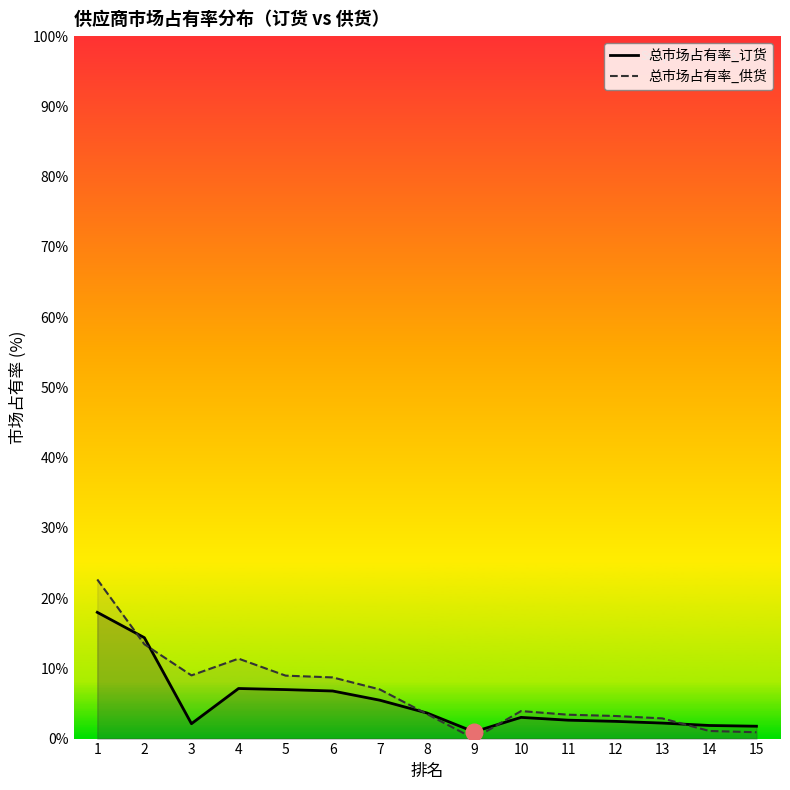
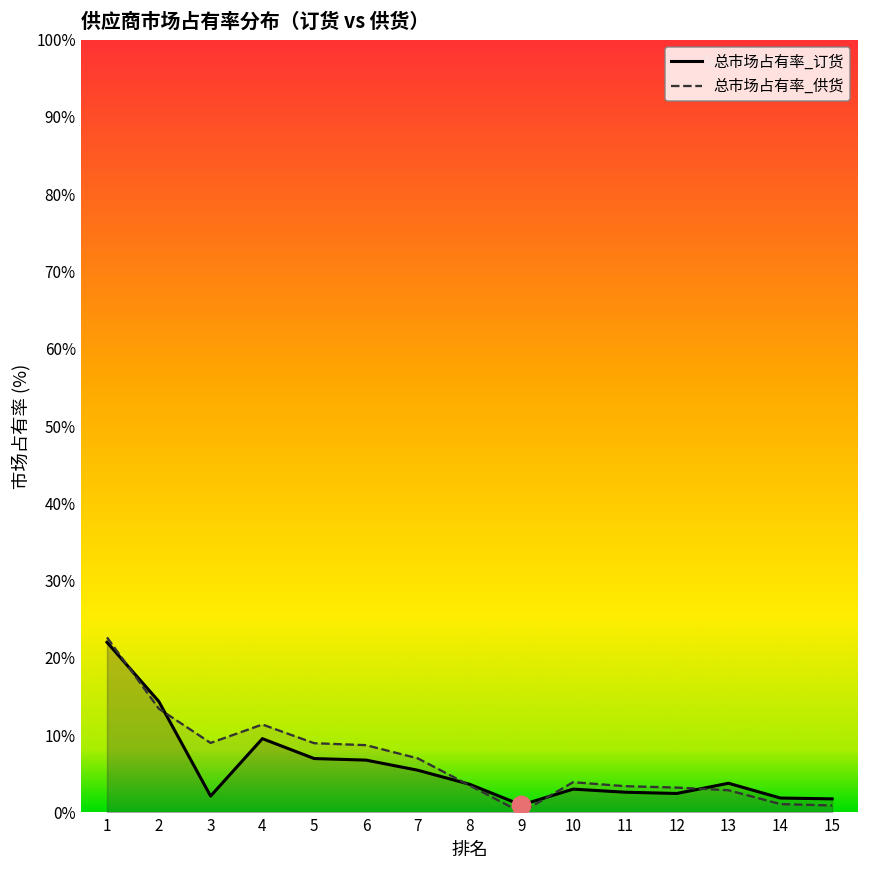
  {
    "总市场占有率_订货": {
-     "1": "18%",
+     "1": "22%",
      "2": "14%",
      "3": "2%",
-     "4": "7%",
+     "4": "10%",
      "5": "7%",
      "6": "7%",
      "7": "5%",
      "10": "3%",
      "11": "3%",
      "12": "2%",
-     "13": "2%",
+     "13": "4%",
      "14": "2%",
      "15": "2%"
    },
    "总市场占有率_供货": {
      "1": "23%",
      "2": "13%",
      "3": "9%",
      "4": "11%",
      "5": "9%",
      "6": "9%",
      "7": "7%",
      "9": "0%",
      "10": "4%",
      "11": "3%",
      "12": "3%",
      "13": "3%",
      "14": "1%",
      "15": "1%"
    }
  }
